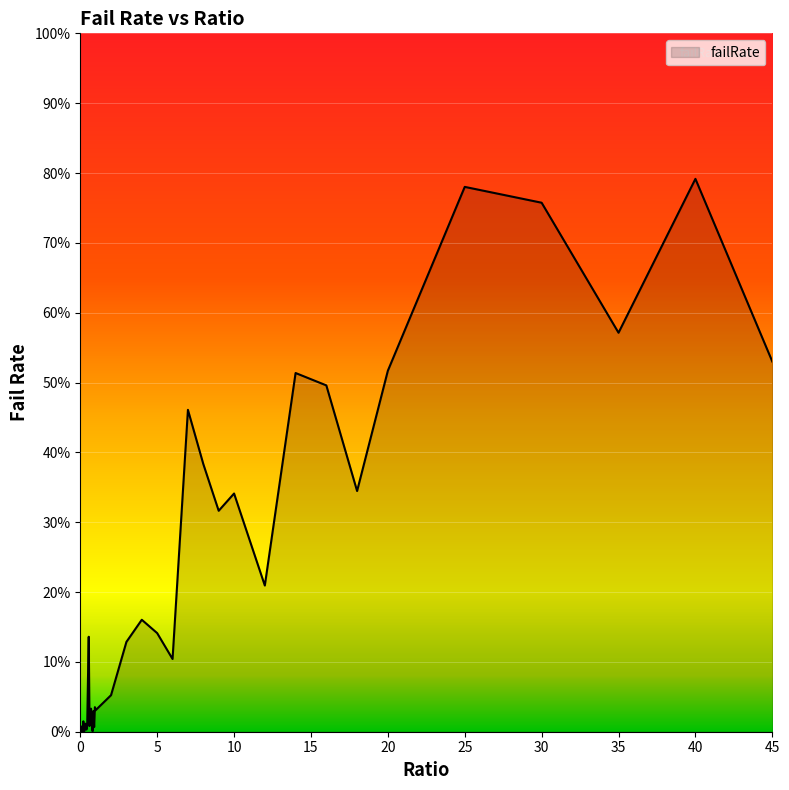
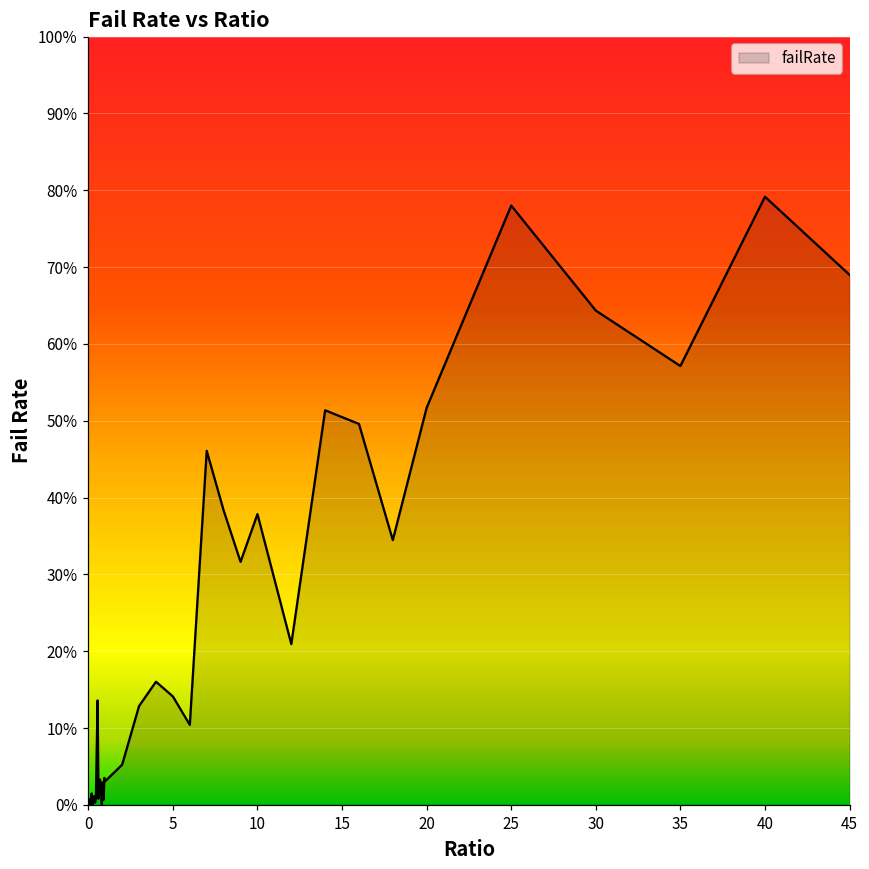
  {
    "0": "0%",
    "5": "14%",
-   "10": "34%",
+   "10": "38%",
    "20": "52%",
    "25": "78%",
-   "30": "76%",
+   "30": "64%",
    "35": "57%",
    "40": "79%",
-   "45": "53%"
+   "45": "69%"
  }
